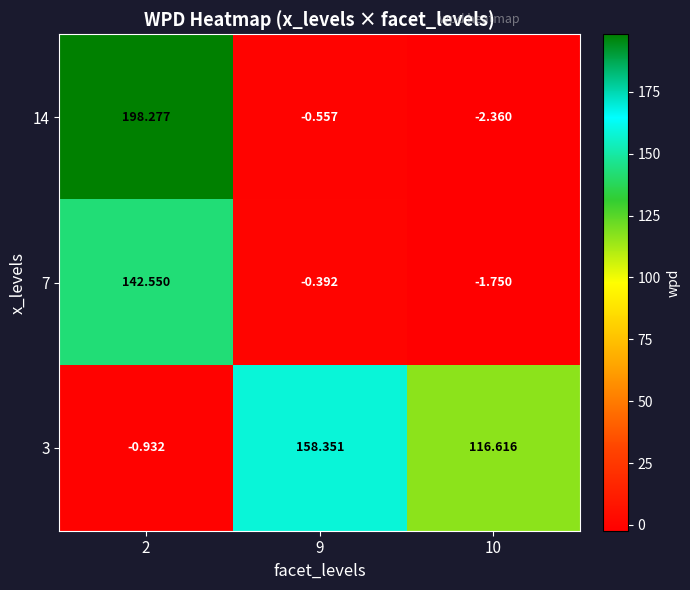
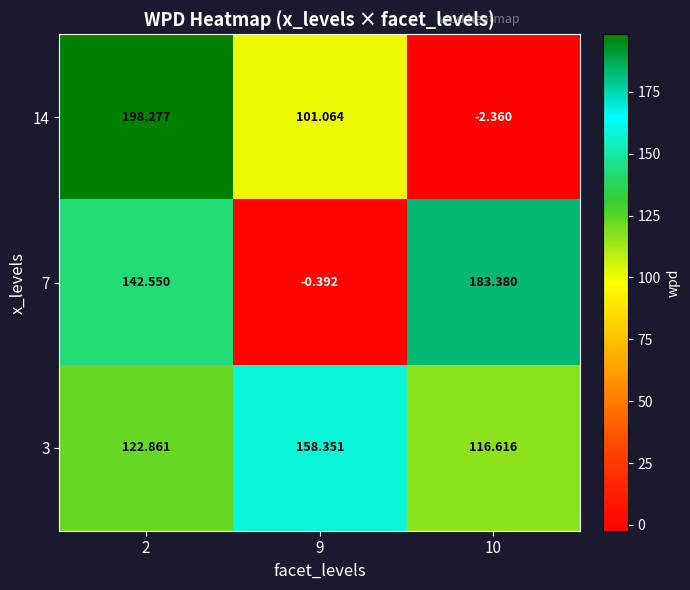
  {
    "14": {
      "2": 198.277,
-     "9": -0.557,
+     "9": 101.064,
      "10": -2.360
    },
    "7": {
      "2": 142.550,
      "9": -0.392,
-     "10": -1.750
+     "10": 183.380
    },
    "3": {
-     "2": -0.932,
+     "2": 122.861,
      "9": 158.351,
      "10": 116.616
    }
  }
